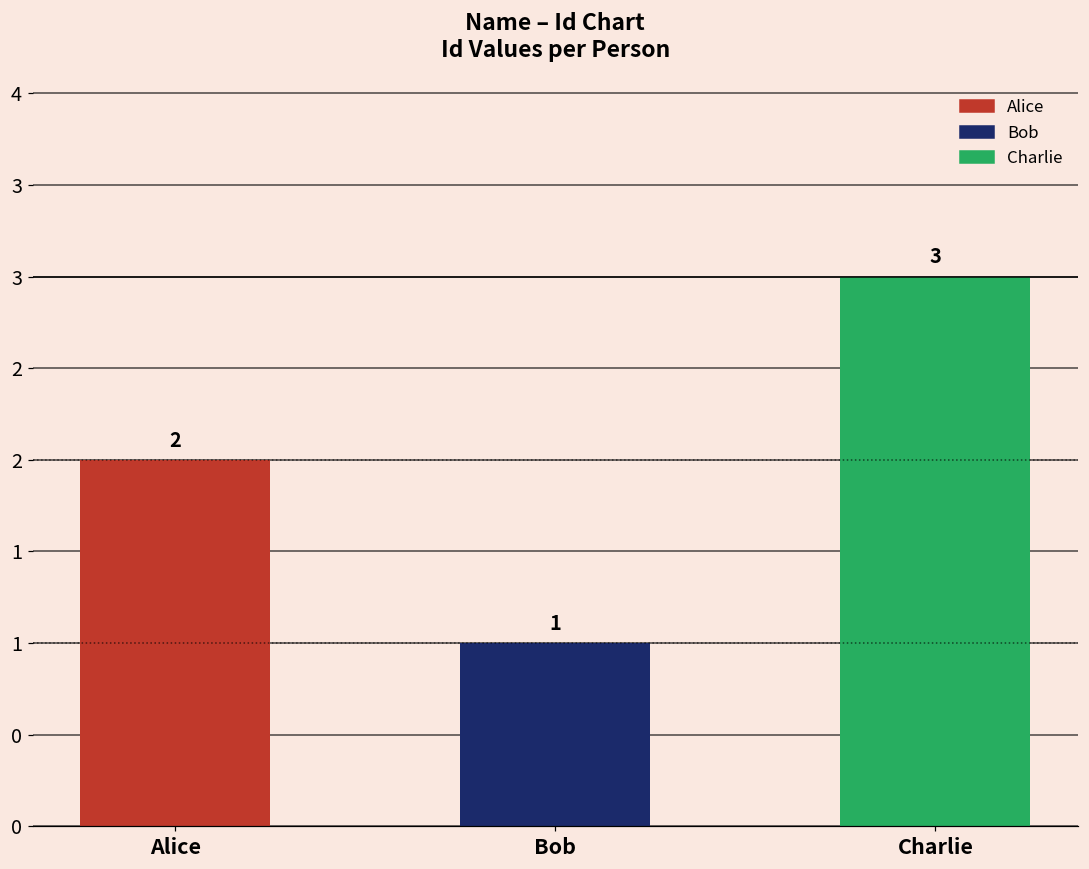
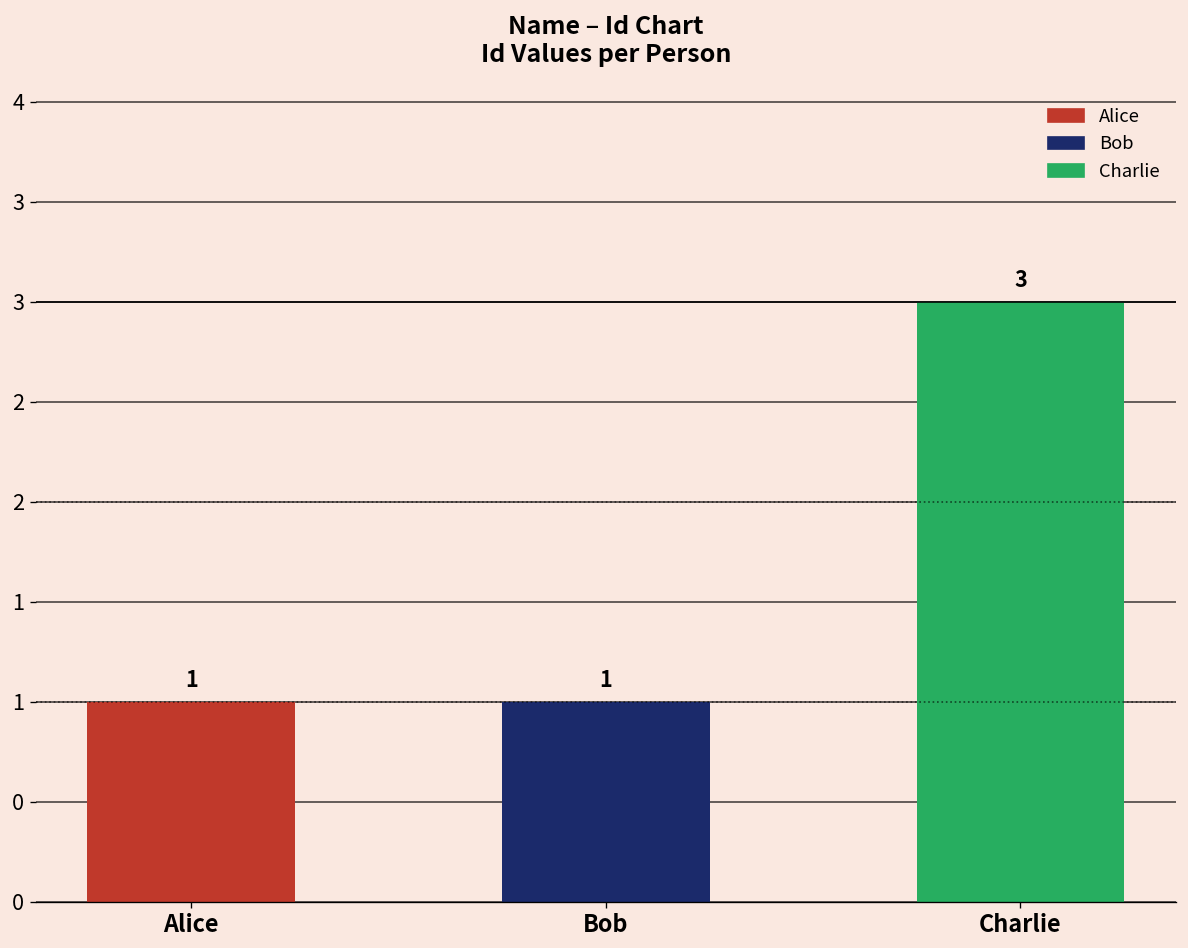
  {
-   "Alice": 2,
+   "Alice": 1,
    "Bob": 1,
    "Charlie": 3
  }
